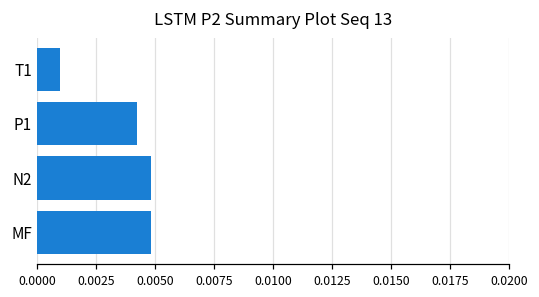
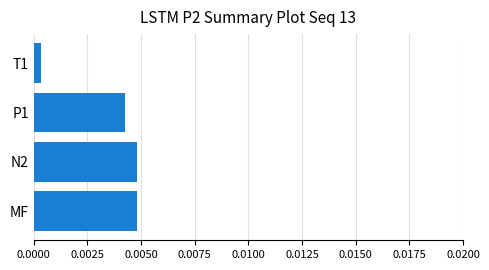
  {
-   "T1": 0.0010,
+   "T1": 0.0003,
    "P1": 0.0043,
    "N2": 0.0048,
    "MF": 0.0048
  }
